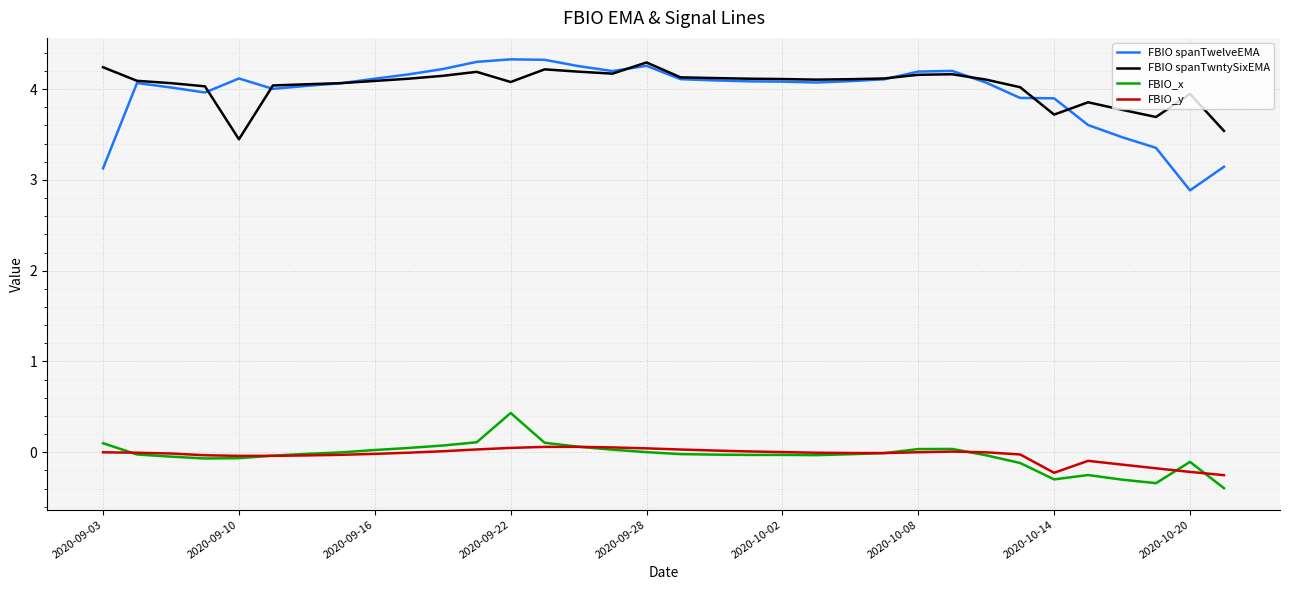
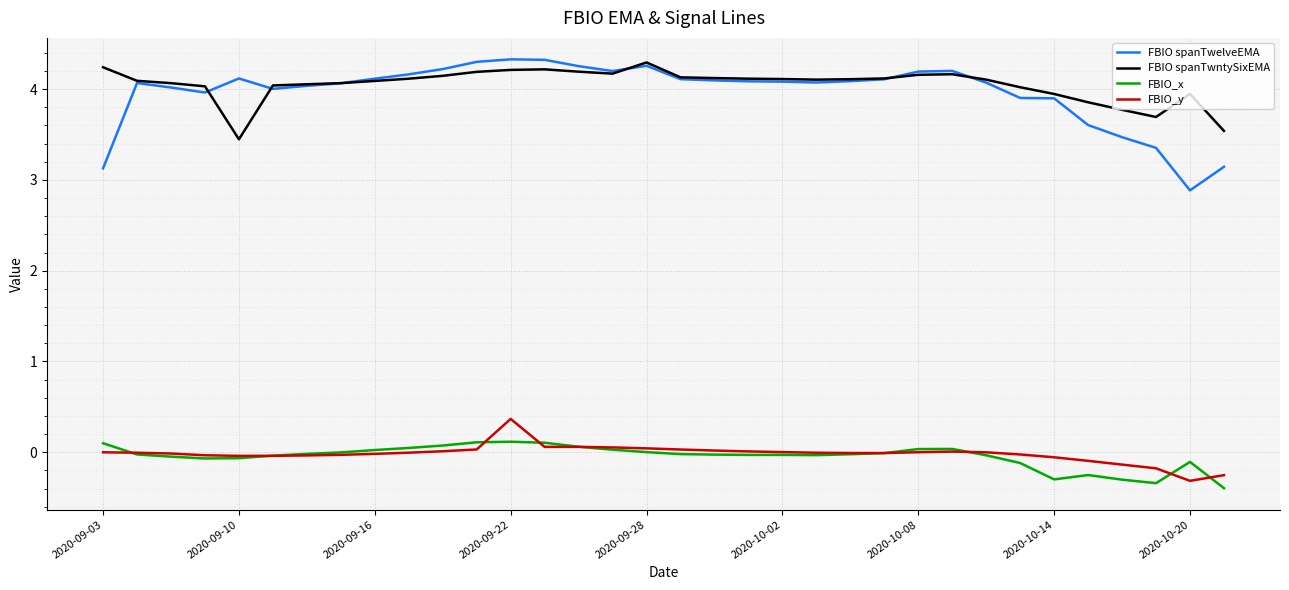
  {
    "FBIO spanTwelveEMA": {
      "2020-09-03": 3.1,
      "2020-09-10": 4.1,
      "2020-09-22": 4.3,
      "2020-09-28": 4.3,
      "2020-10-02": 4.1,
      "2020-10-08": 4.2,
      "2020-10-14": 3.9,
      "2020-10-20": 2.9
    },
    "FBIO spanTwntySixEMA": {
      "2020-09-03": 4.2,
      "2020-09-10": 3.4,
-     "2020-09-22": 4.1,
+     "2020-09-22": 4.2,
      "2020-09-28": 4.3,
      "2020-10-02": 4.1,
      "2020-10-08": 4.2,
-     "2020-10-14": 3.7
+     "2020-10-14": 3.9
    },
    "FBIO_x": {
      "2020-09-03": 0.1,
      "2020-09-16": 0.0,
-     "2020-09-22": 0.4,
+     "2020-09-22": 0.1,
      "2020-09-28": 0.0,
      "2020-10-02": 0.0,
      "2020-10-08": 0.0,
      "2020-10-14": -0.3,
      "2020-10-20": -0.1
    },
    "FBIO_y": {
      "2020-09-03": 0.0,
      "2020-09-16": 0.0,
-     "2020-09-22": 0.0,
+     "2020-09-22": 0.4,
      "2020-09-28": 0.0,
      "2020-10-02": 0.0,
      "2020-10-08": 0.0,
-     "2020-10-14": -0.2,
-     "2020-10-20": -0.2
+     "2020-10-14": -0.1,
+     "2020-10-20": -0.3
    }
  }
